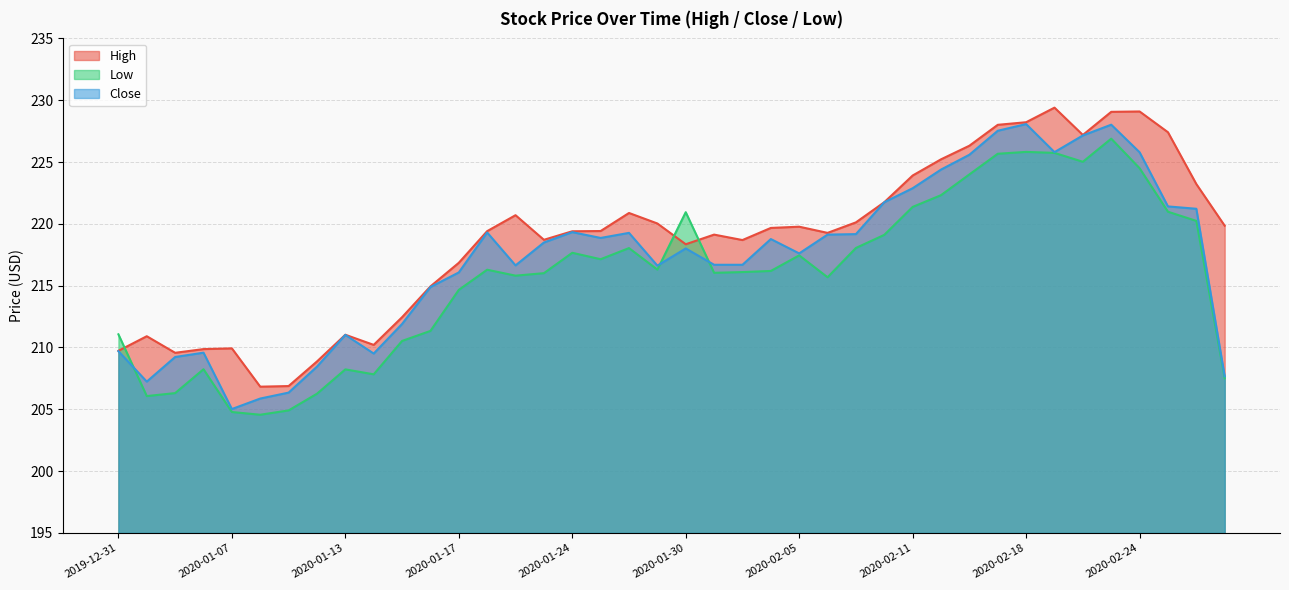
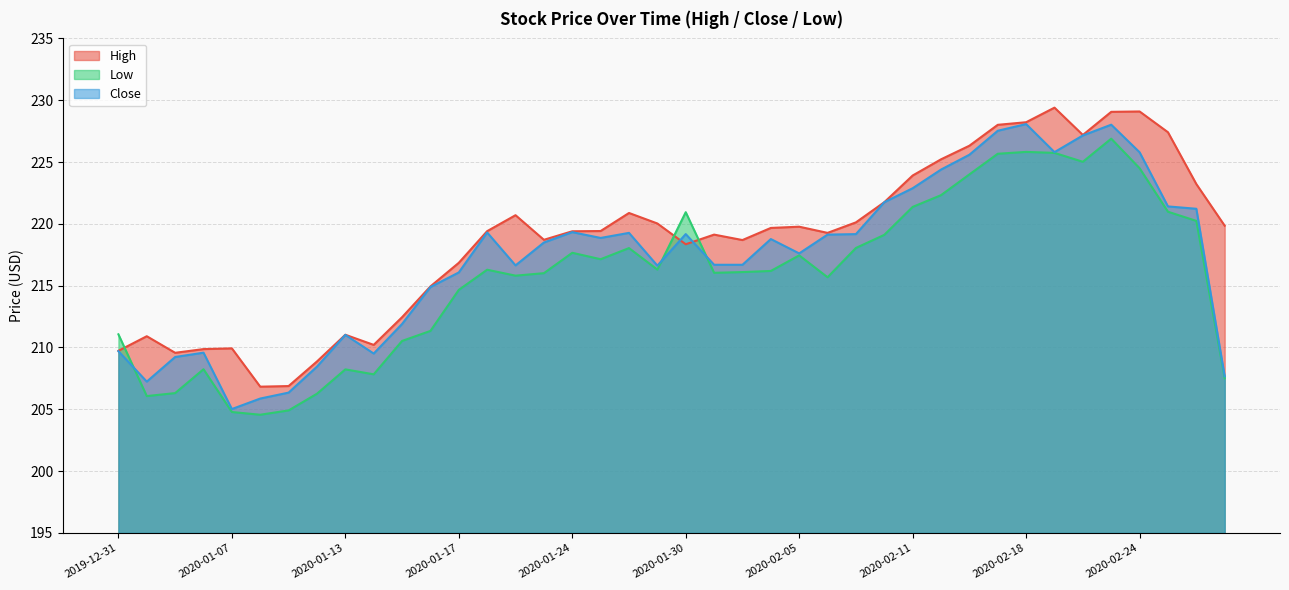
  {
    "High": {
      "2020-01-07": 209.9,
      "2020-01-17": 216.9,
      "2020-01-30": 218.4,
      "2020-02-05": 219.8,
      "2020-02-11": 223.9,
      "2020-02-24": 229.1
    },
    "Low": {
      "2019-12-31": 211.1,
      "2020-01-07": 204.8,
      "2020-01-13": 208.2,
      "2020-01-17": 214.7,
      "2020-01-24": 217.7,
      "2020-01-30": 220.9,
      "2020-02-11": 221.4,
      "2020-02-18": 225.8,
      "2020-02-24": 224.5
    },
    "Close": {
      "2020-01-07": 205.0,
      "2020-01-17": 216.1,
-     "2020-01-30": 218.0,
+     "2020-01-30": 219.2,
      "2020-02-11": 222.9,
      "2020-02-24": 225.8
    }
  }
